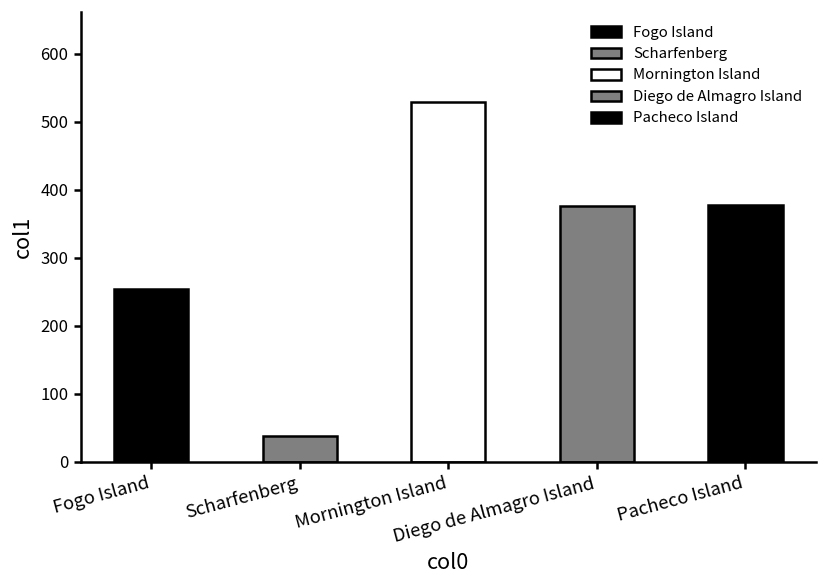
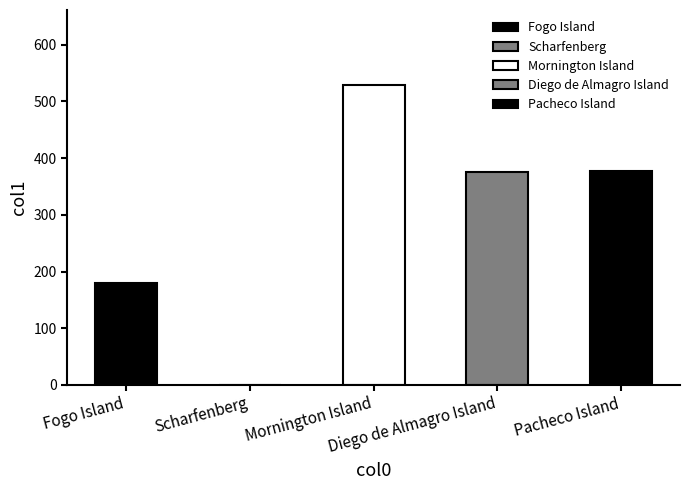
  {
-   "Fogo Island": 250,
-   "Scharfenberg": 40,
+   "Fogo Island": 180,
+   "Scharfenberg": 0,
    "Mornington Island": 530,
    "Diego de Almagro Island": 380,
    "Pacheco Island": 380
  }
